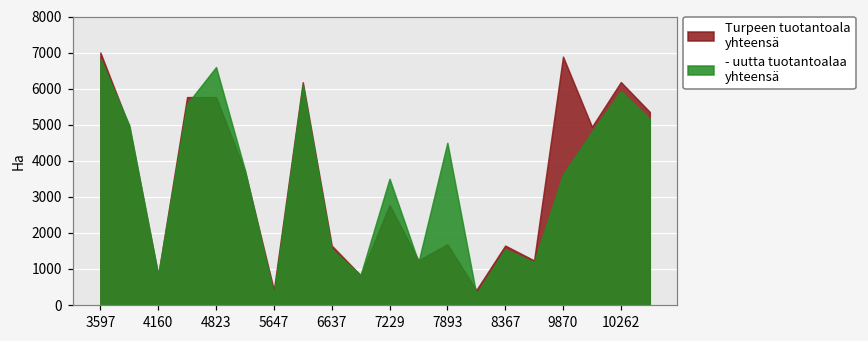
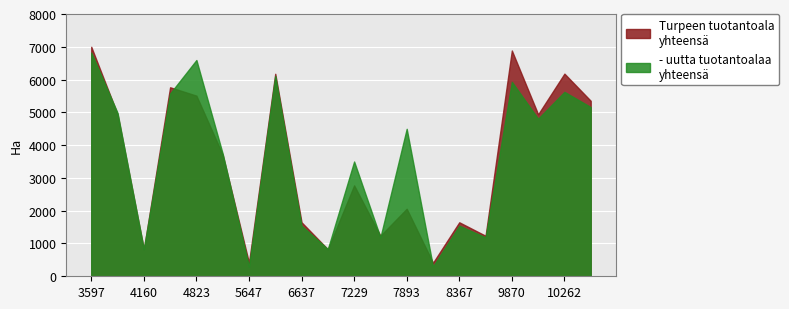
  {
    "Turpeen tuotantoala yhteensä": {
      "3597": 7000,
-     "4823": 5800,
+     "4823": 5500,
      "5647": 400,
      "6637": 1600,
      "7229": 2800,
-     "7893": 1700,
+     "7893": 2100,
      "8367": 1600,
      "9870": 6900,
      "10262": 6200
    },
    "- uutta tuotantoalaa yhteensä": {
      "3597": 6800,
      "4823": 6600,
      "5647": 300,
      "6637": 1500,
      "7229": 3500,
      "7893": 4500,
      "8367": 1500,
-     "9870": 3600,
-     "10262": 5900
+     "9870": 5900,
+     "10262": 5600
    }
  }
